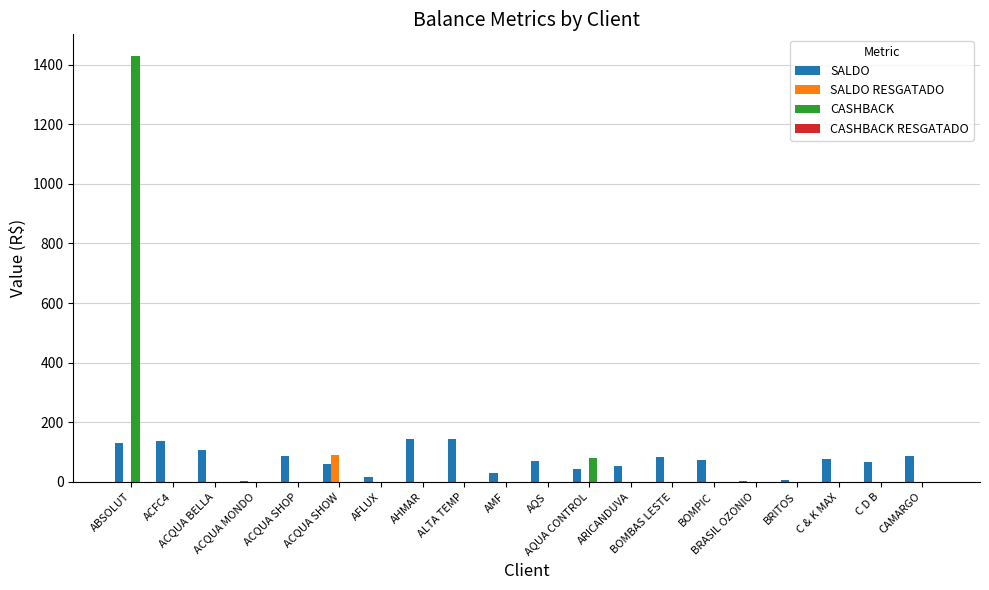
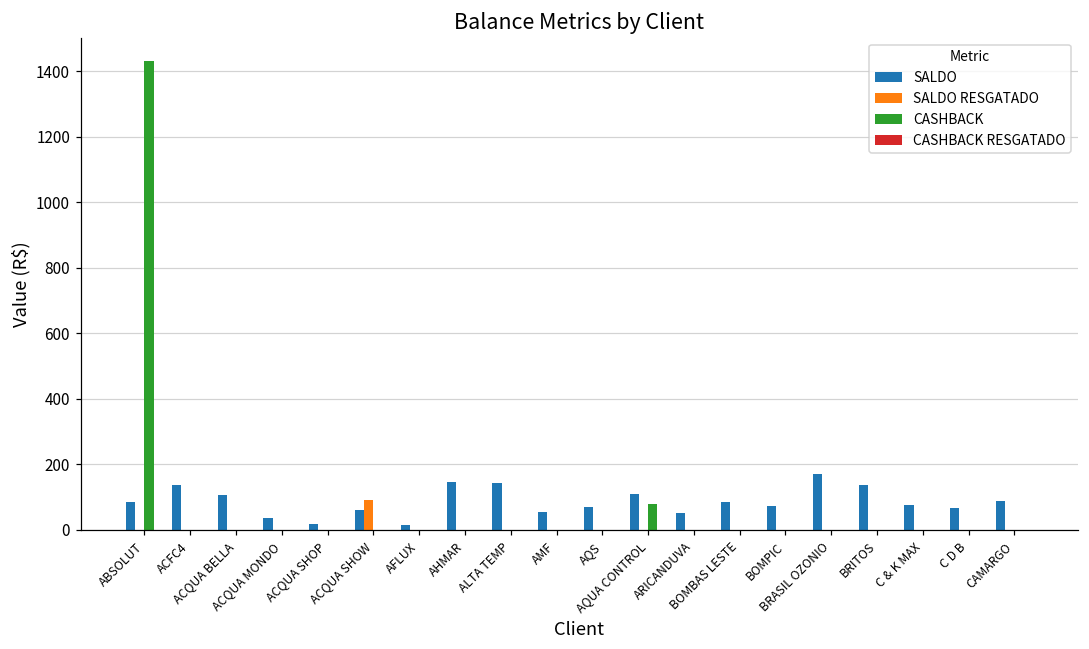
  {
    "SALDO": {
-     "ABSOLUT": 130,
+     "ABSOLUT": 80,
      "ACFC4": 140,
      "ACQUA BELLA": 110,
-     "ACQUA MONDO": 0,
-     "ACQUA SHOP": 90,
+     "ACQUA MONDO": 40,
+     "ACQUA SHOP": 20,
      "ACQUA SHOW": 60,
      "AFLUX": 20,
      "AHMAR": 150,
      "ALTA TEMP": 140,
-     "AMF": 30,
+     "AMF": 60,
      "AQS": 70,
-     "AQUA CONTROL": 40,
+     "AQUA CONTROL": 110,
      "ARICANDUVA": 50,
      "BOMBAS LESTE": 80,
      "BOMPIC": 70,
-     "BRASIL OZONIO": 0,
-     "BRITOS": 10,
+     "BRASIL OZONIO": 170,
+     "BRITOS": 140,
      "C & K MAX": 80,
      "C D B": 70,
      "CAMARGO": 90
    },
    "SALDO RESGATADO": {
      "ABSOLUT": 0,
      "ACFC4": 0,
      "ACQUA BELLA": 0,
      "ACQUA MONDO": 0,
      "ACQUA SHOP": 0,
      "ACQUA SHOW": 90,
      "AFLUX": 0,
      "AHMAR": 0,
      "ALTA TEMP": 0,
      "AMF": 0,
      "AQS": 0,
      "AQUA CONTROL": 0,
      "ARICANDUVA": 0,
      "BOMBAS LESTE": 0,
      "BOMPIC": 0,
      "BRASIL OZONIO": 0,
      "BRITOS": 0,
      "C & K MAX": 0,
      "C D B": 0,
      "CAMARGO": 0
    },
    "CASHBACK": {
      "ABSOLUT": 1430,
      "ACFC4": 0,
      "ACQUA BELLA": 0,
      "ACQUA MONDO": 0,
      "ACQUA SHOP": 0,
      "ACQUA SHOW": 0,
      "AFLUX": 0,
      "AHMAR": 0,
      "ALTA TEMP": 0,
      "AMF": 0,
      "AQS": 0,
      "AQUA CONTROL": 80,
      "ARICANDUVA": 0,
      "BOMBAS LESTE": 0,
      "BOMPIC": 0,
      "BRASIL OZONIO": 0,
      "BRITOS": 0,
      "C & K MAX": 0,
      "C D B": 0,
      "CAMARGO": 0
    },
    "CASHBACK RESGATADO": {
      "ABSOLUT": 0,
      "ACFC4": 0,
      "ACQUA BELLA": 0,
      "ACQUA MONDO": 0,
      "ACQUA SHOP": 0,
      "ACQUA SHOW": 0,
      "AFLUX": 0,
      "AHMAR": 0,
      "ALTA TEMP": 0,
      "AMF": 0,
      "AQS": 0,
      "AQUA CONTROL": 0,
      "ARICANDUVA": 0,
      "BOMBAS LESTE": 0,
      "BOMPIC": 0,
      "BRASIL OZONIO": 0,
      "BRITOS": 0,
      "C & K MAX": 0,
      "C D B": 0,
      "CAMARGO": 0
    }
  }
